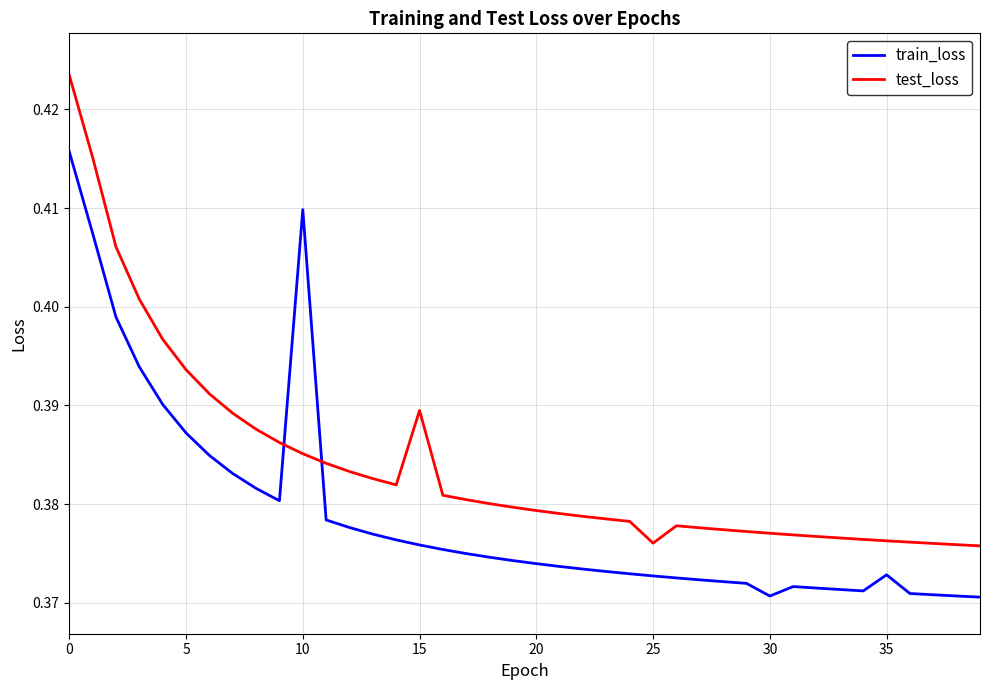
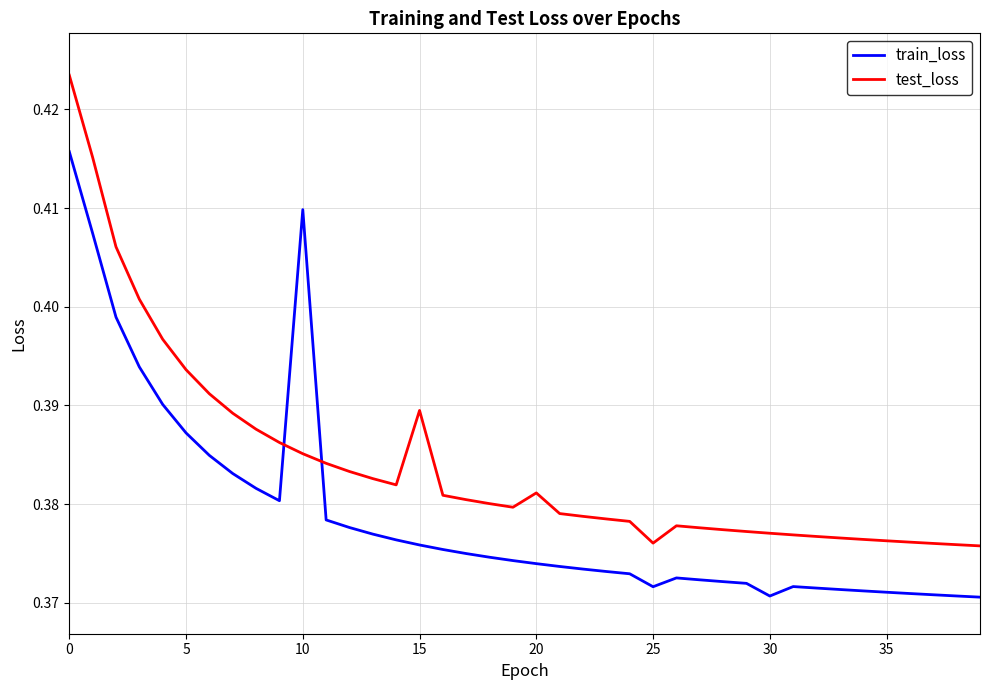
  {
    "train_loss": {
      "0": 0.416,
      "5": 0.387,
      "10": 0.410,
      "15": 0.376,
      "20": 0.374,
-     "25": 0.373,
+     "25": 0.372,
      "30": 0.371,
-     "35": 0.373
+     "35": 0.371
    },
    "test_loss": {
      "0": 0.423,
      "5": 0.394,
      "10": 0.385,
      "15": 0.389,
-     "20": 0.379,
+     "20": 0.381,
      "25": 0.376,
      "30": 0.377,
      "35": 0.376
    }
  }
